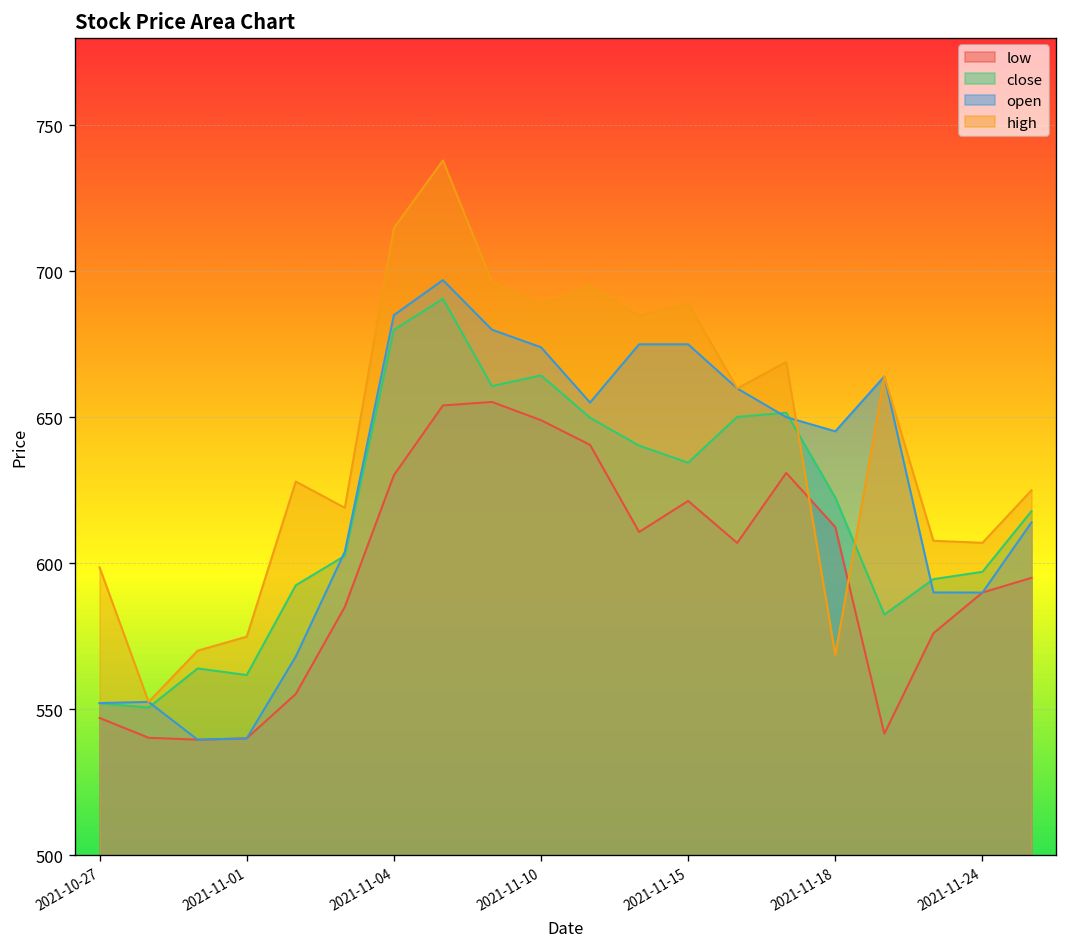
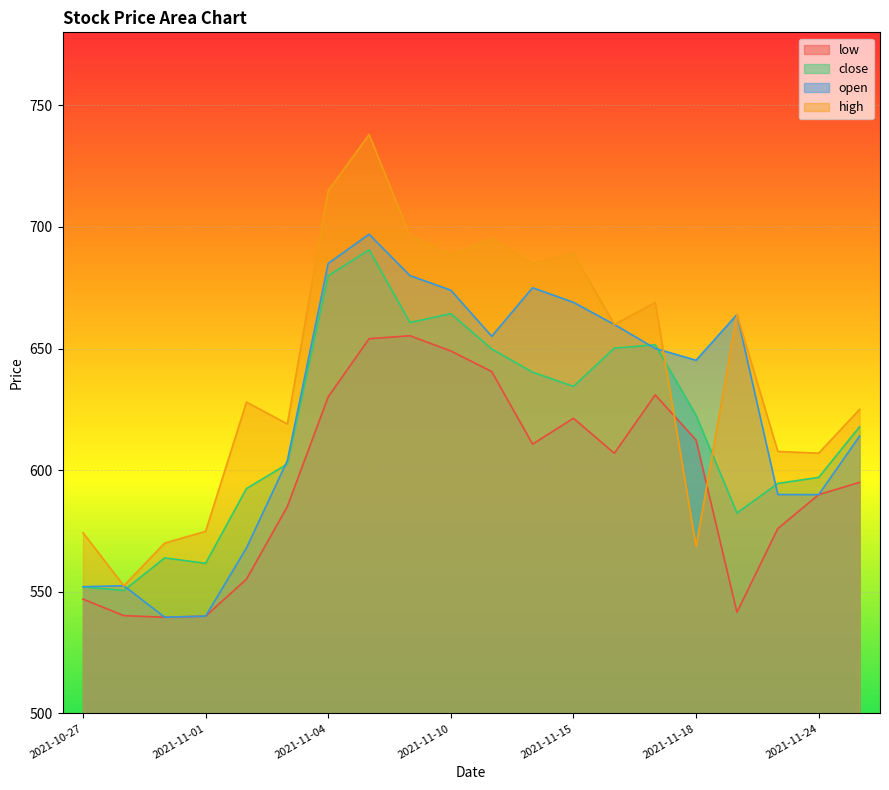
  {
    "low": {
      "2021-10-27": 547,
      "2021-11-04": 630,
      "2021-11-10": 649,
      "2021-11-15": 621,
      "2021-11-18": 612
    },
    "close": {
      "2021-11-01": 562,
      "2021-11-04": 680,
      "2021-11-10": 664,
      "2021-11-15": 634,
      "2021-11-18": 623,
      "2021-11-24": 597
    },
    "open": {
      "2021-11-04": 685,
      "2021-11-10": 674,
-     "2021-11-15": 675,
+     "2021-11-15": 669,
      "2021-11-18": 645
    },
    "high": {
-     "2021-10-27": 599,
+     "2021-10-27": 574,
      "2021-11-01": 575,
      "2021-11-04": 715,
      "2021-11-10": 689,
      "2021-11-15": 689,
      "2021-11-18": 569,
      "2021-11-24": 607
    }
  }
